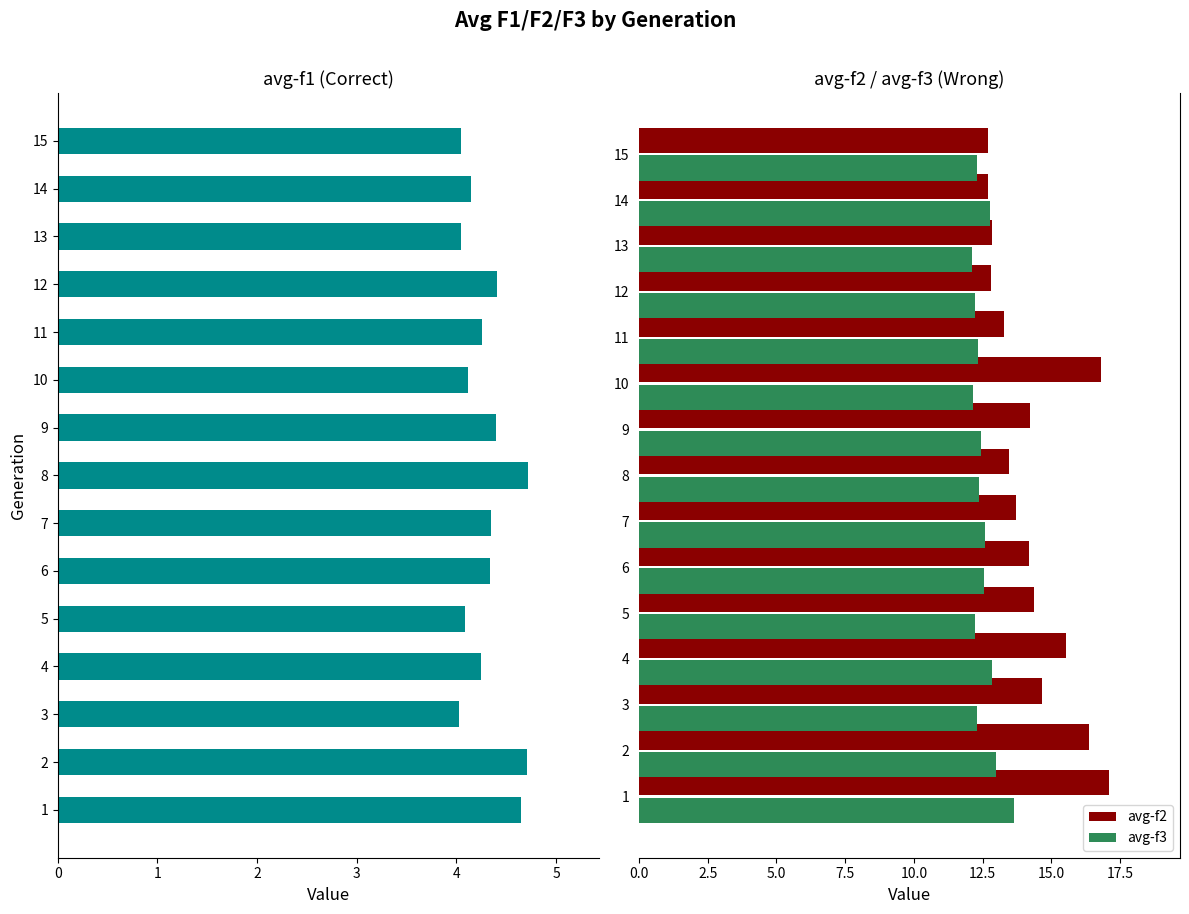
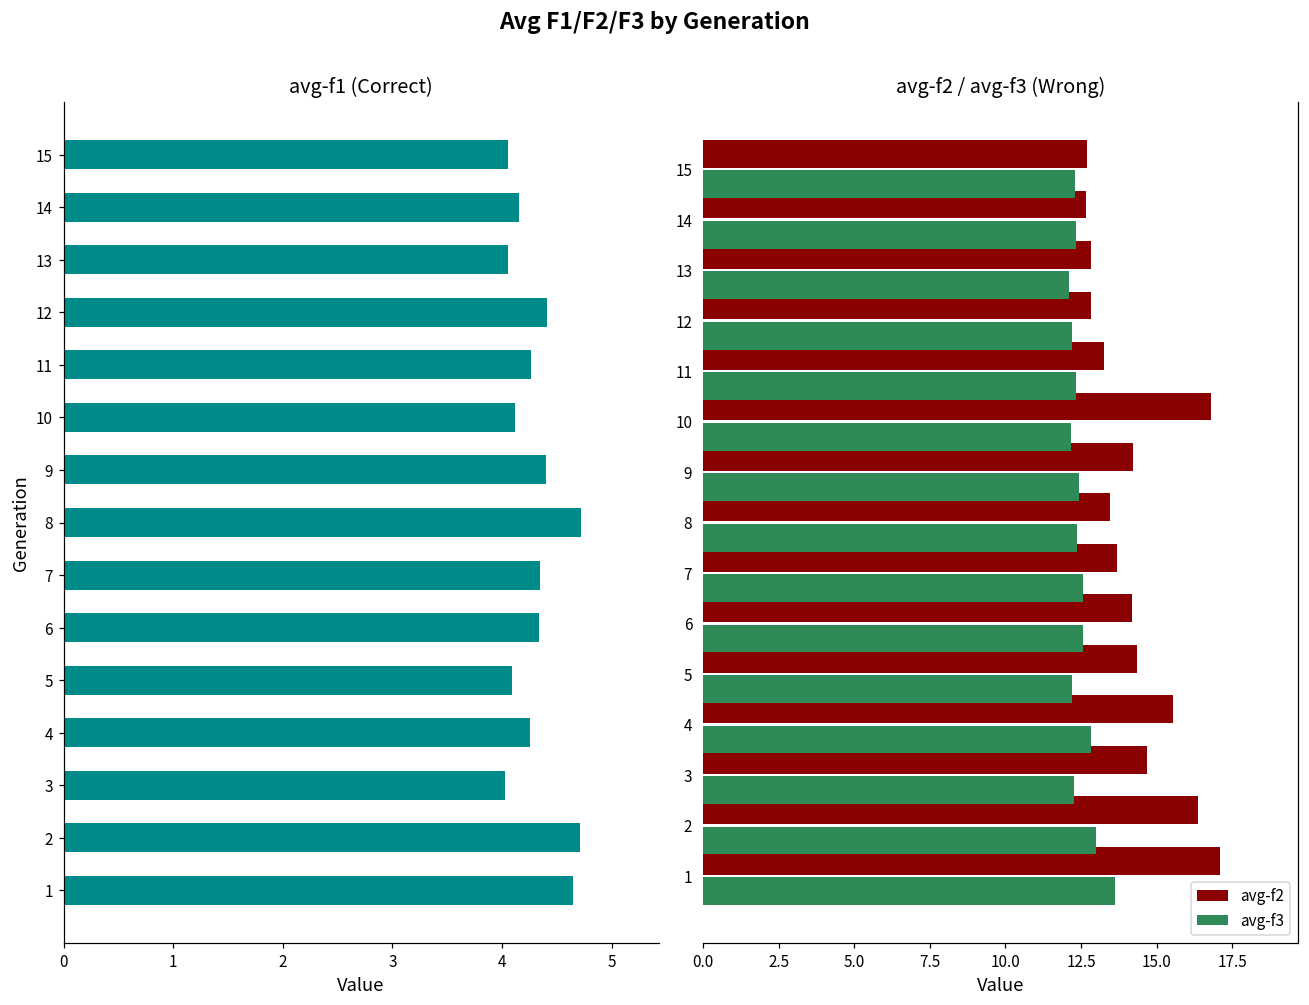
  {
    "avg-f1 (Correct)": {
      "15": 4.1,
      "14": 4.2,
      "13": 4.1,
      "12": 4.4,
      "11": 4.3,
      "10": 4.1,
      "9": 4.4,
      "8": 4.7,
      "7": 4.4,
      "6": 4.3,
      "5": 4.1,
      "4": 4.3,
      "3": 4.0,
      "2": 4.7,
      "1": 4.7
    },
    "avg-f2 / avg-f3 (Wrong)": {
      "avg-f2": {
        "15": 12.7,
        "14": 12.7,
        "13": 12.8,
        "12": 12.8,
        "11": 13.3,
        "10": 16.8,
        "9": 14.2,
        "8": 13.5,
        "7": 13.7,
        "6": 14.2,
        "5": 14.4,
        "4": 15.5,
        "3": 14.7,
        "2": 16.4,
        "1": 17.1
      },
      "avg-f3": {
        "15": 12.3,
-       "14": 12.8,
+       "14": 12.4,
        "13": 12.1,
        "12": 12.2,
        "11": 12.3,
        "10": 12.2,
        "9": 12.5,
        "8": 12.4,
        "7": 12.6,
        "6": 12.6,
        "5": 12.2,
        "4": 12.8,
        "3": 12.3,
        "2": 13.0,
        "1": 13.6
      }
    }
  }
